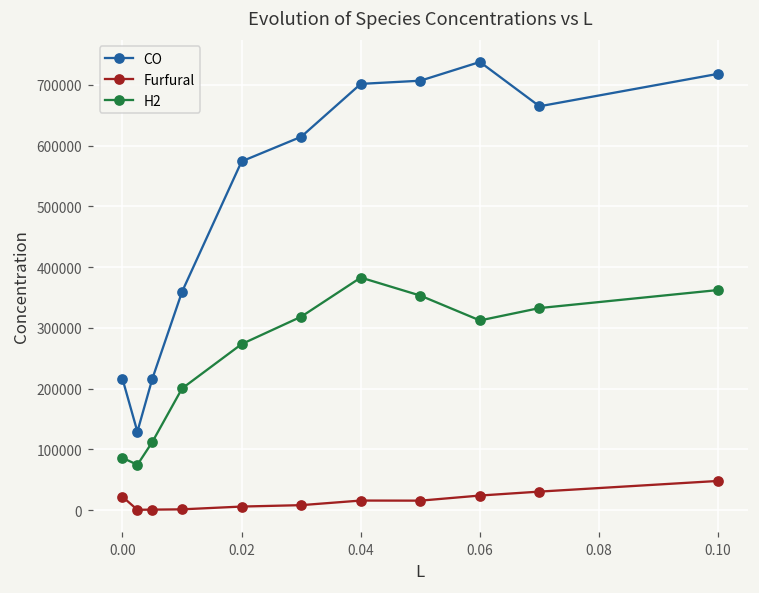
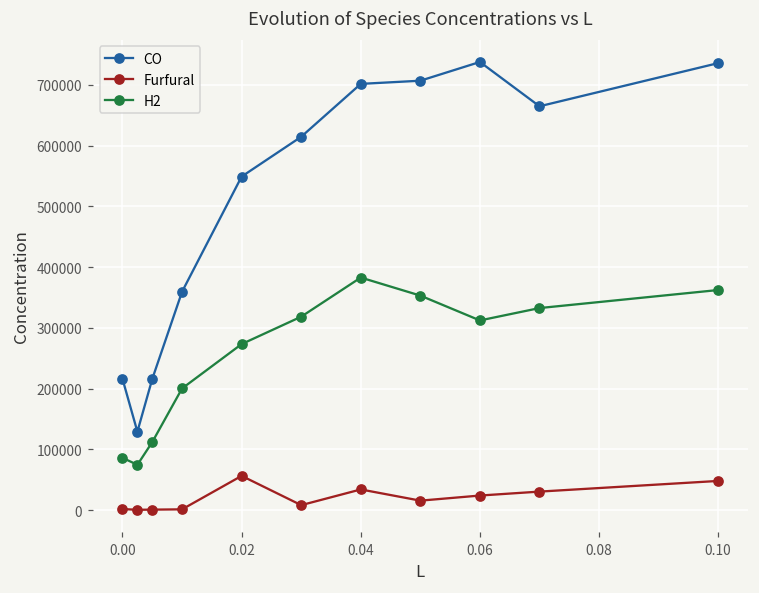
  {
    "CO": {
      "0.00": 220000,
-     "0.02": 570000,
+     "0.02": 550000,
      "0.04": 700000,
      "0.06": 740000,
-     "0.10": 720000
+     "0.10": 740000
    },
    "Furfural": {
-     "0.00": 20000,
-     "0.02": 10000,
-     "0.04": 20000,
+     "0.00": 0,
+     "0.02": 60000,
+     "0.04": 30000,
      "0.06": 20000,
      "0.10": 50000
    },
    "H2": {
      "0.00": 90000,
      "0.02": 270000,
      "0.04": 380000,
      "0.06": 310000,
      "0.10": 360000
    }
  }
